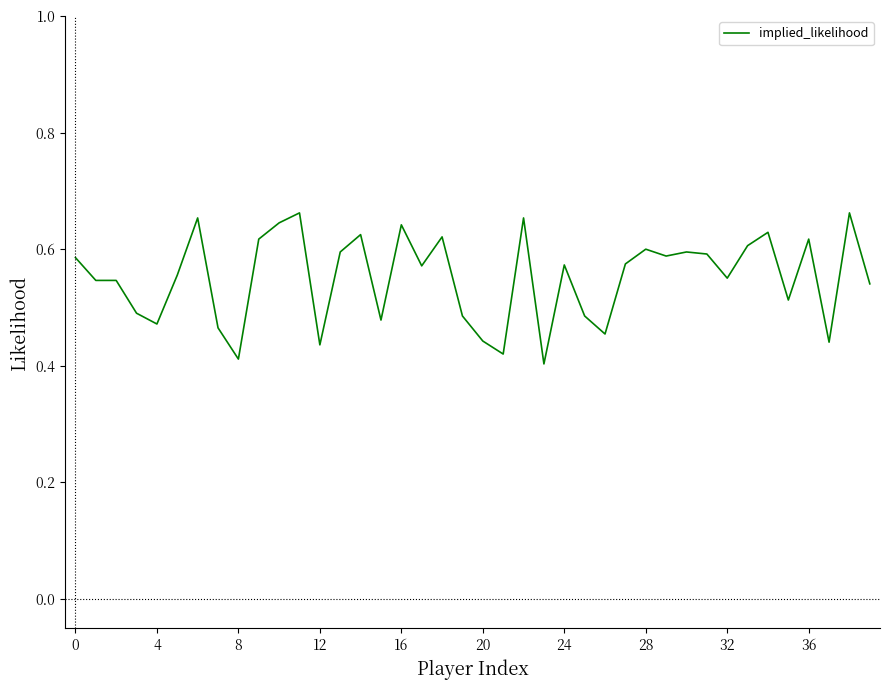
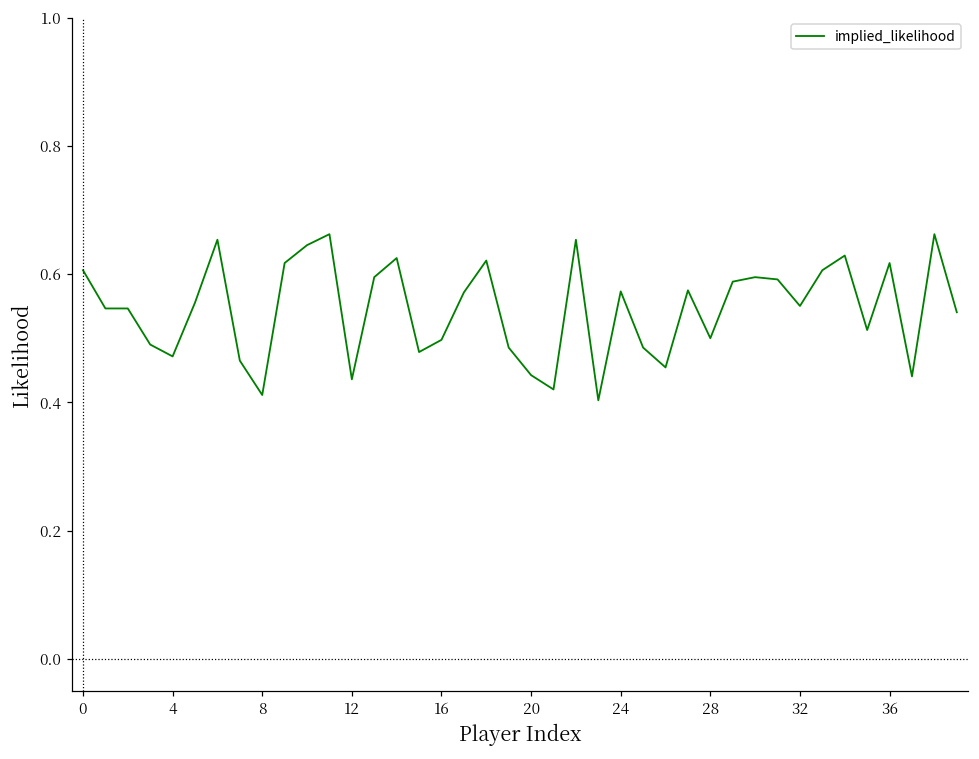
  {
-   "0": 0.59,
+   "0": 0.61,
    "4": 0.47,
    "8": 0.41,
    "12": 0.44,
-   "16": 0.64,
+   "16": 0.50,
    "20": 0.44,
    "24": 0.57,
-   "28": 0.6,
+   "28": 0.5,
    "32": 0.55,
    "36": 0.62
  }
